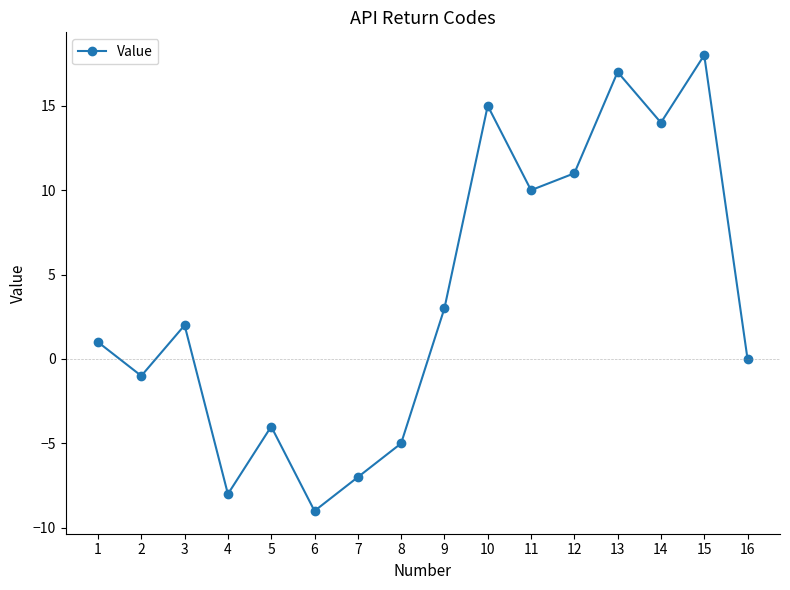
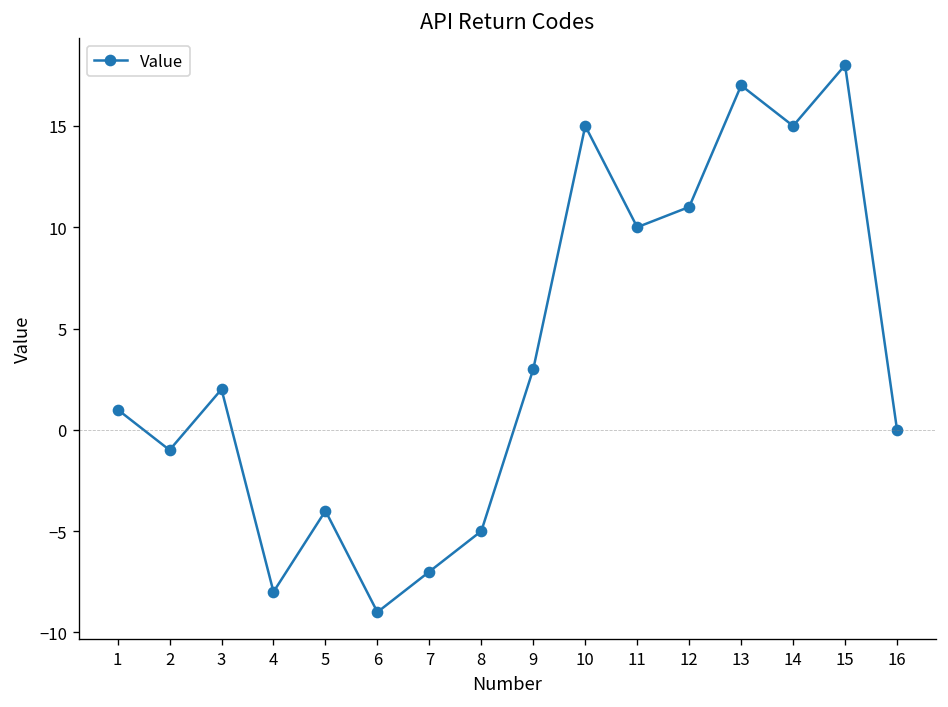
  {
    "1": 1,
    "2": -1,
    "3": 2,
    "4": -8,
    "5": -4,
    "6": -9,
    "7": -7,
    "8": -5,
    "9": 3,
    "10": 15,
    "11": 10,
    "12": 11,
    "13": 17,
-   "14": 14,
+   "14": 15,
    "15": 18,
    "16": 0
  }
